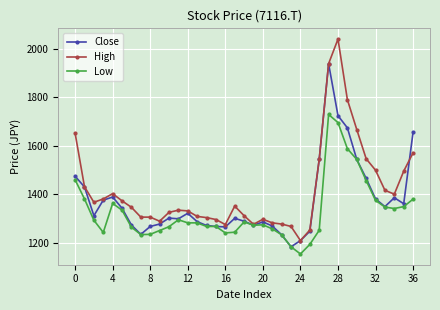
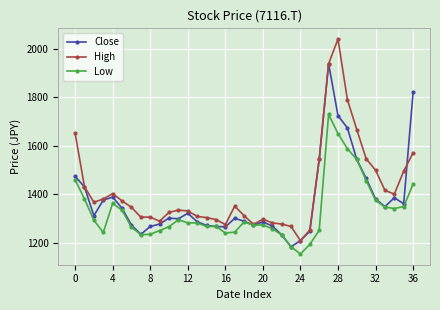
  {
    "Close": {
      "0": 1470,
      "4": 1390,
      "8": 1270,
      "20": 1290,
      "28": 1720,
-     "36": 1660
+     "36": 1820
    },
    "High": {
      "0": 1650,
      "4": 1400,
      "8": 1310,
      "20": 1300,
      "28": 2040,
      "32": 1500,
      "36": 1570
    },
    "Low": {
      "0": 1460,
      "4": 1360,
      "8": 1240,
      "12": 1280,
      "16": 1240,
      "20": 1270,
      "24": 1150,
-     "28": 1700,
-     "36": 1380
+     "28": 1650,
+     "36": 1440
    }
  }
